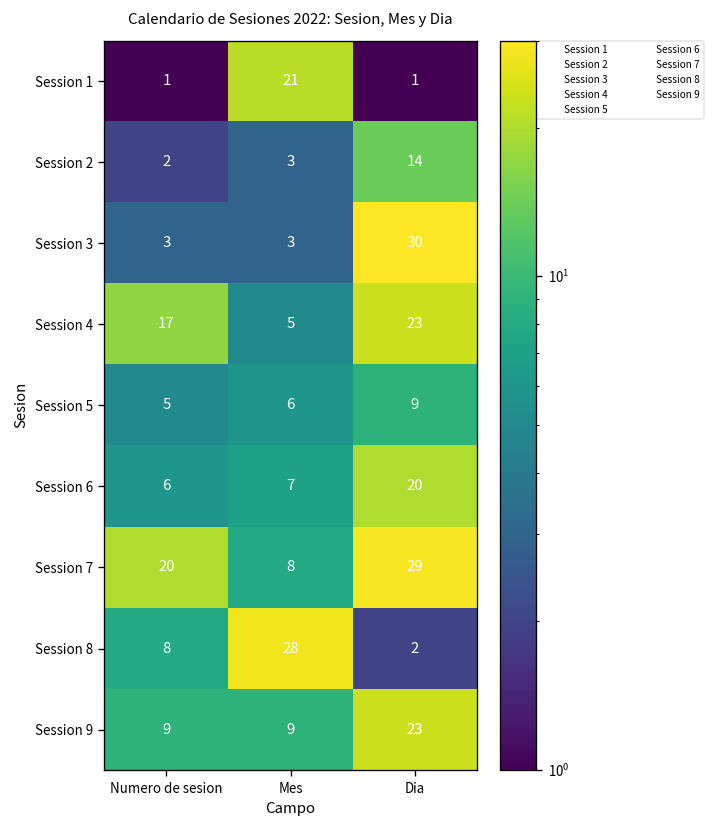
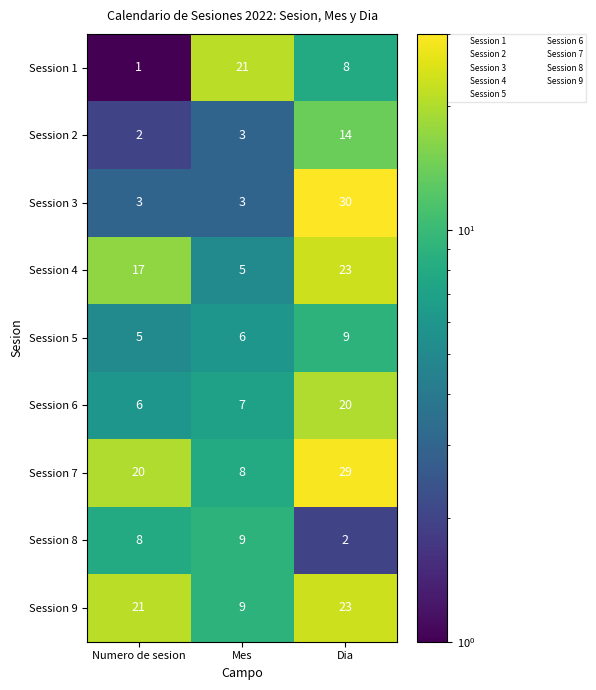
  {
    "Session 1": {
      "Numero de sesion": 1,
      "Mes": 21,
-     "Dia": 1
+     "Dia": 8
    },
    "Session 2": {
      "Numero de sesion": 2,
      "Mes": 3,
      "Dia": 14
    },
    "Session 3": {
      "Numero de sesion": 3,
      "Mes": 3,
      "Dia": 30
    },
    "Session 4": {
      "Numero de sesion": 17,
      "Mes": 5,
      "Dia": 23
    },
    "Session 5": {
      "Numero de sesion": 5,
      "Mes": 6,
      "Dia": 9
    },
    "Session 6": {
      "Numero de sesion": 6,
      "Mes": 7,
      "Dia": 20
    },
    "Session 7": {
      "Numero de sesion": 20,
      "Mes": 8,
      "Dia": 29
    },
    "Session 8": {
      "Numero de sesion": 8,
-     "Mes": 28,
+     "Mes": 9,
      "Dia": 2
    },
    "Session 9": {
-     "Numero de sesion": 9,
+     "Numero de sesion": 21,
      "Mes": 9,
      "Dia": 23
    }
  }
